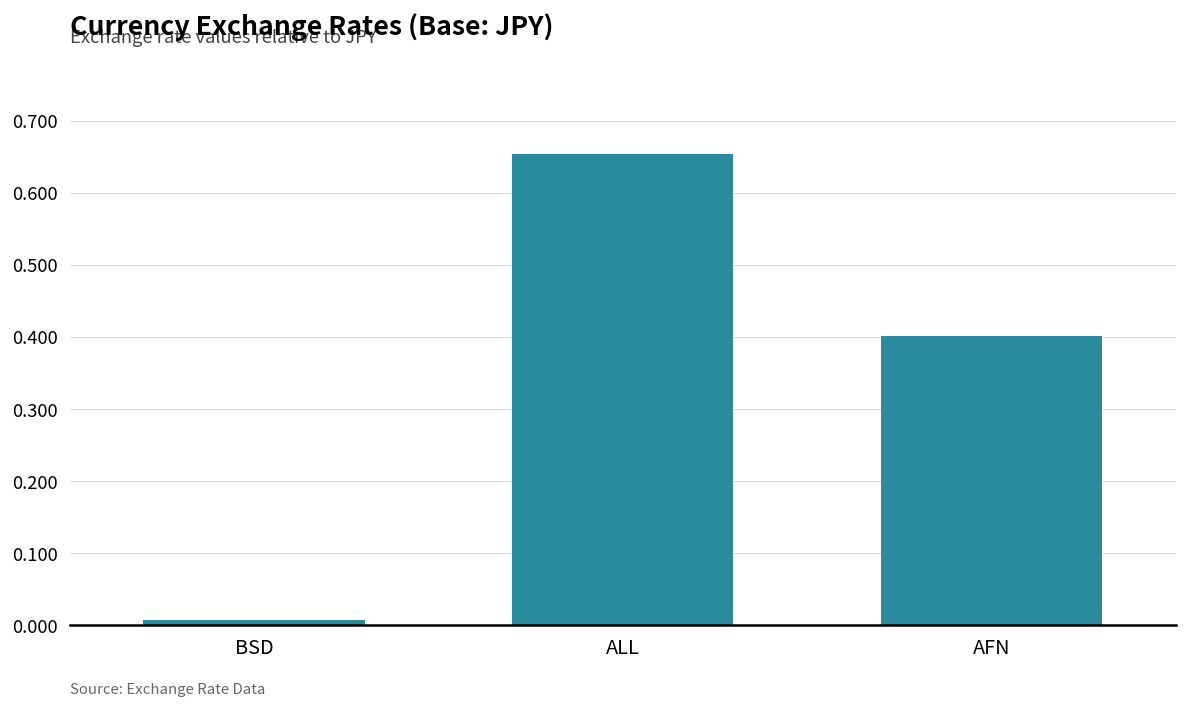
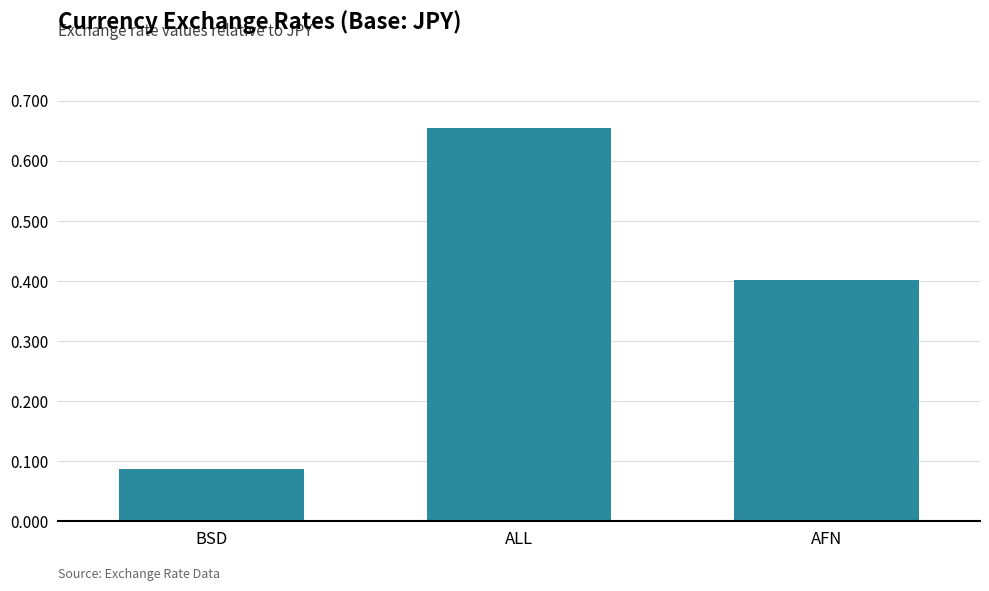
  {
-   "BSD": 0.01,
+   "BSD": 0.09,
    "ALL": 0.65,
    "AFN": 0.40
  }
